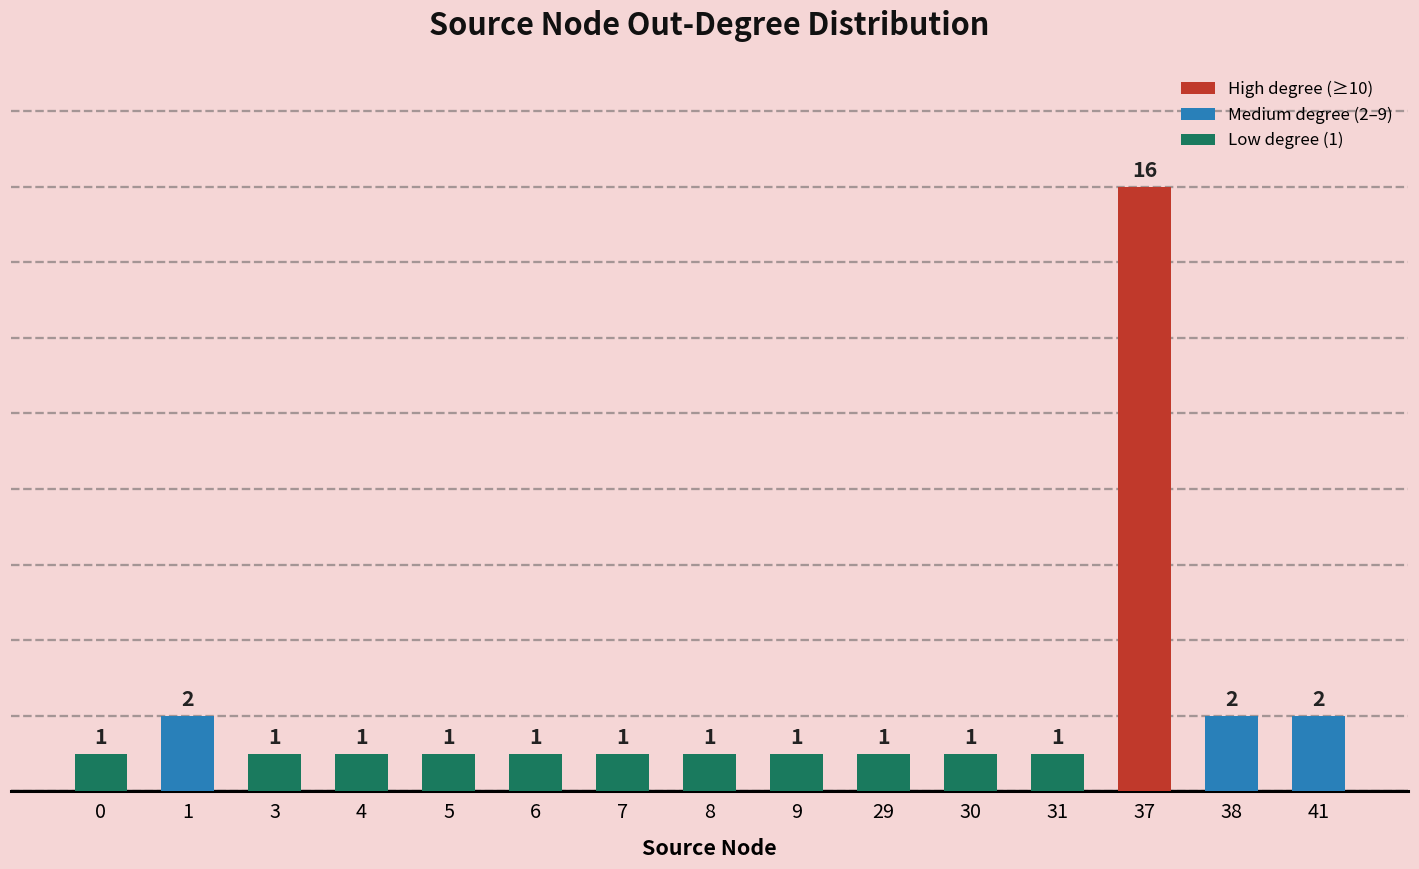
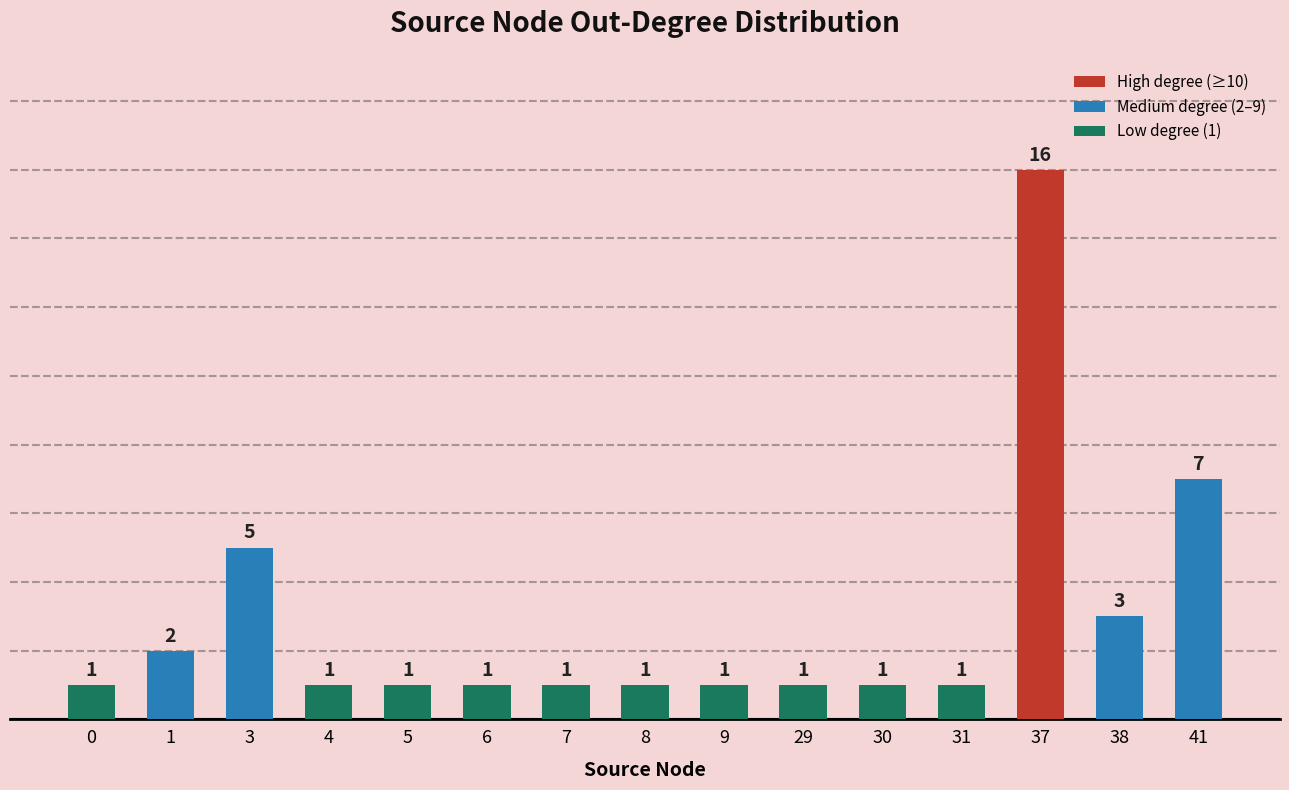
  {
    "0": 1,
    "1": 2,
-   "3": 1,
+   "3": 5,
    "4": 1,
    "5": 1,
    "6": 1,
    "7": 1,
    "8": 1,
    "9": 1,
    "29": 1,
    "30": 1,
    "31": 1,
    "37": 16,
-   "38": 2,
-   "41": 2
+   "38": 3,
+   "41": 7
  }
